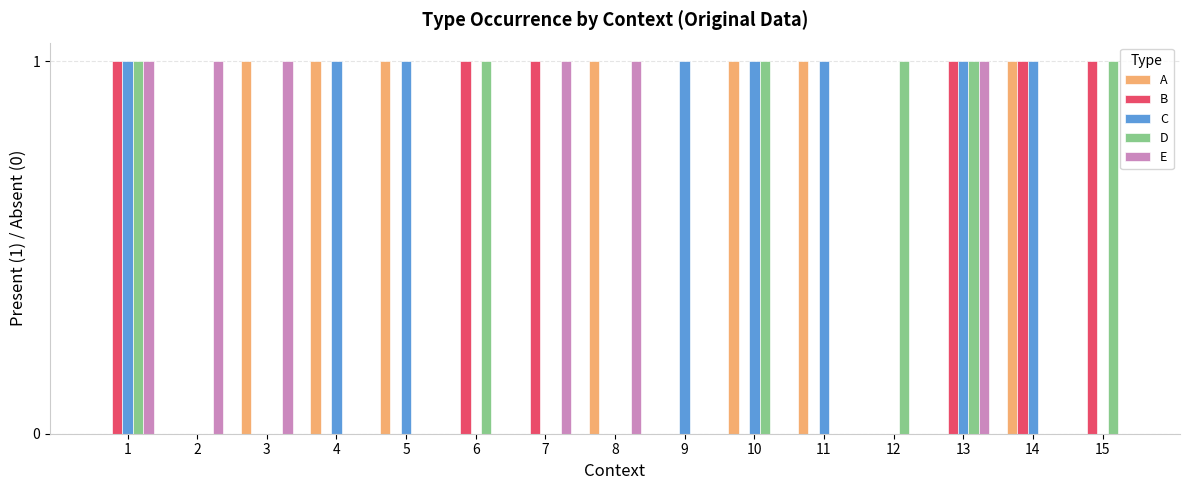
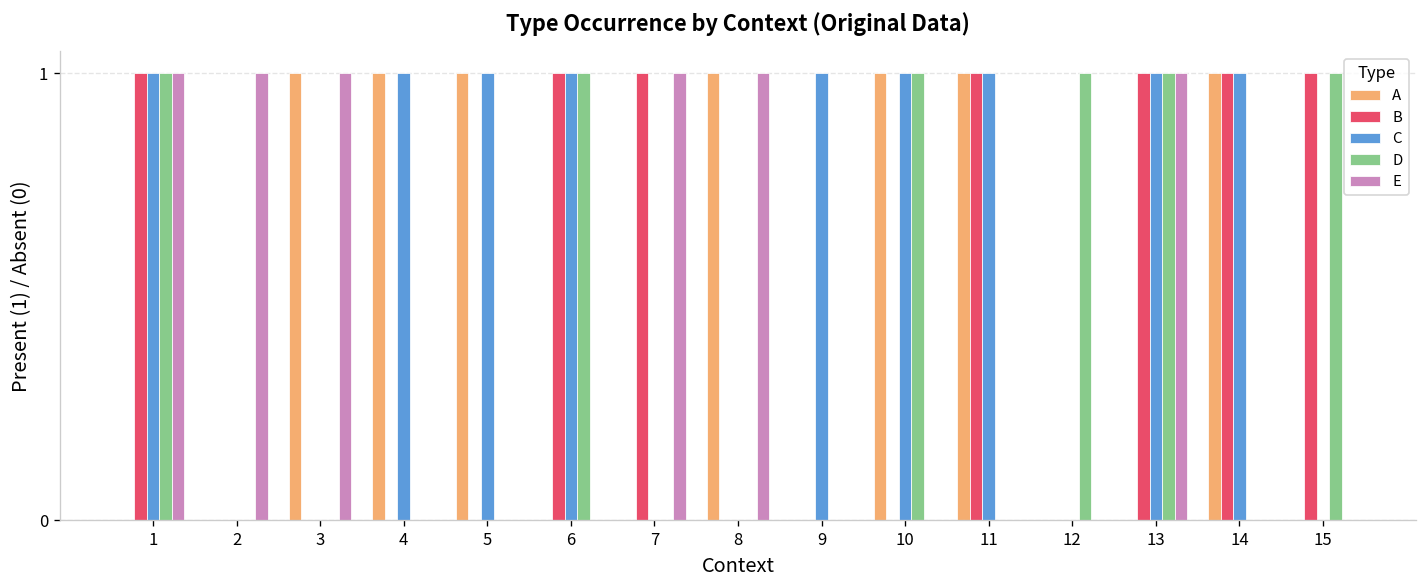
  {
    "A": {
      "1": 0,
      "2": 0,
      "3": 1,
      "4": 1,
      "5": 1,
      "6": 0,
      "7": 0,
      "8": 1,
      "9": 0,
      "10": 1,
      "11": 1,
      "12": 0,
      "13": 0,
      "14": 1,
      "15": 0
    },
    "B": {
      "1": 1,
      "2": 0,
      "3": 0,
      "4": 0,
      "5": 0,
      "6": 1,
      "7": 1,
      "8": 0,
      "9": 0,
      "10": 0,
-     "11": 0,
+     "11": 1,
      "12": 0,
      "13": 1,
      "14": 1,
      "15": 1
    },
    "C": {
      "1": 1,
      "2": 0,
      "3": 0,
      "4": 1,
      "5": 1,
-     "6": 0,
+     "6": 1,
      "7": 0,
      "8": 0,
      "9": 1,
      "10": 1,
      "11": 1,
      "12": 0,
      "13": 1,
      "14": 1,
      "15": 0
    },
    "D": {
      "1": 1,
      "2": 0,
      "3": 0,
      "4": 0,
      "5": 0,
      "6": 1,
      "7": 0,
      "8": 0,
      "9": 0,
      "10": 1,
      "11": 0,
      "12": 1,
      "13": 1,
      "14": 0,
      "15": 1
    },
    "E": {
      "1": 1,
      "2": 1,
      "3": 1,
      "4": 0,
      "5": 0,
      "6": 0,
      "7": 1,
      "8": 1,
      "9": 0,
      "10": 0,
      "11": 0,
      "12": 0,
      "13": 1,
      "14": 0,
      "15": 0
    }
  }
